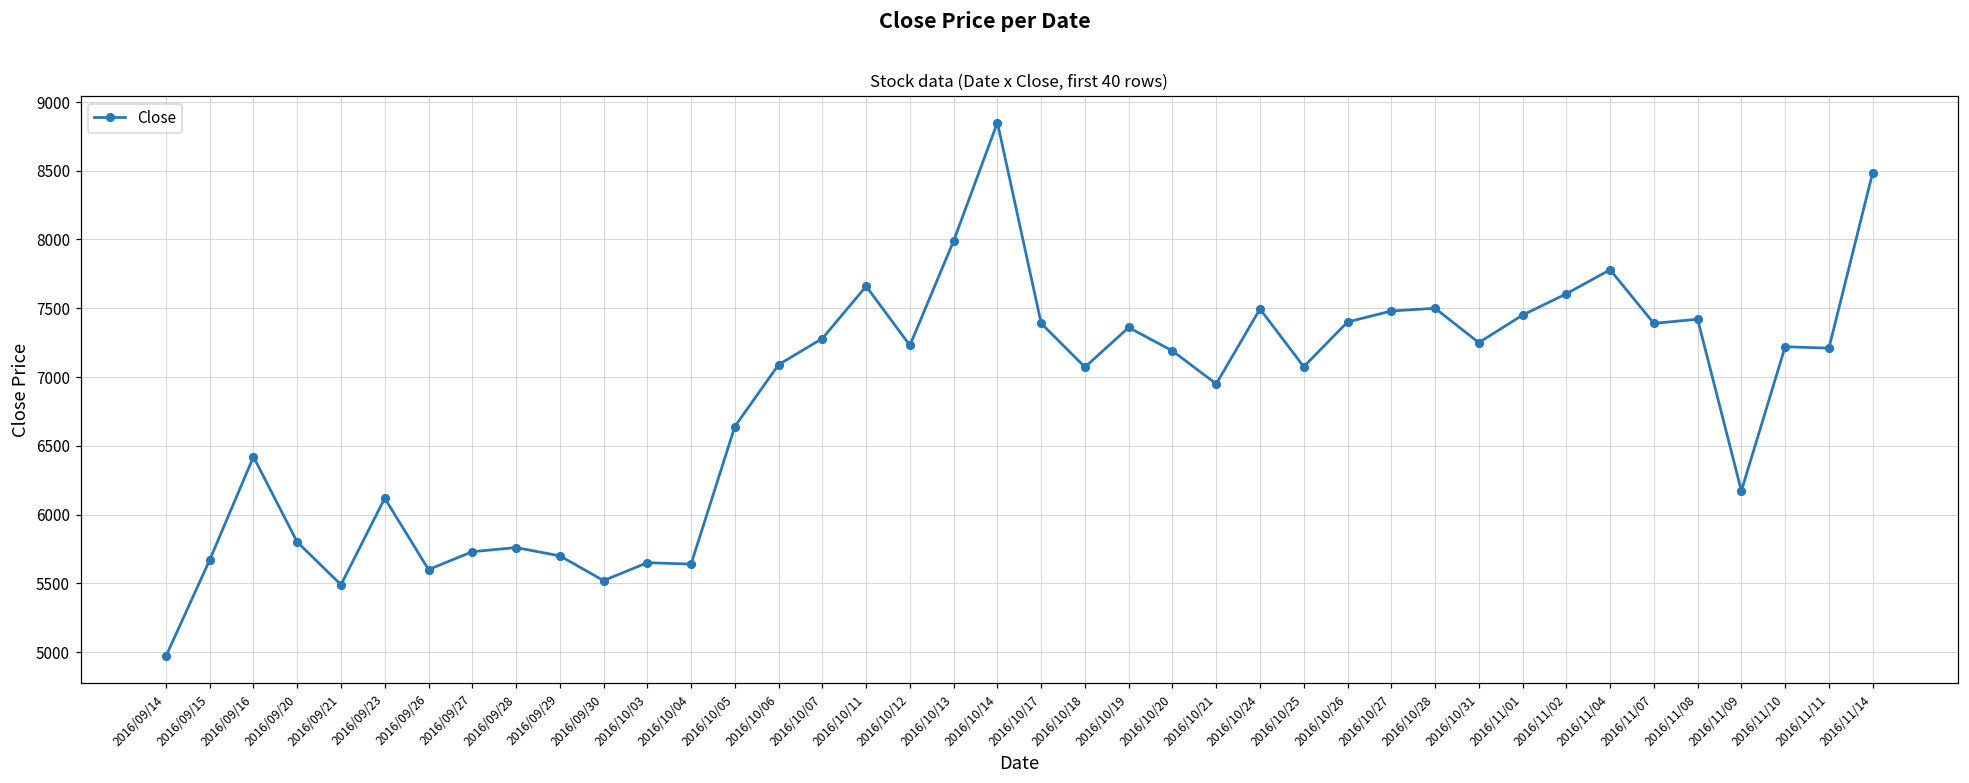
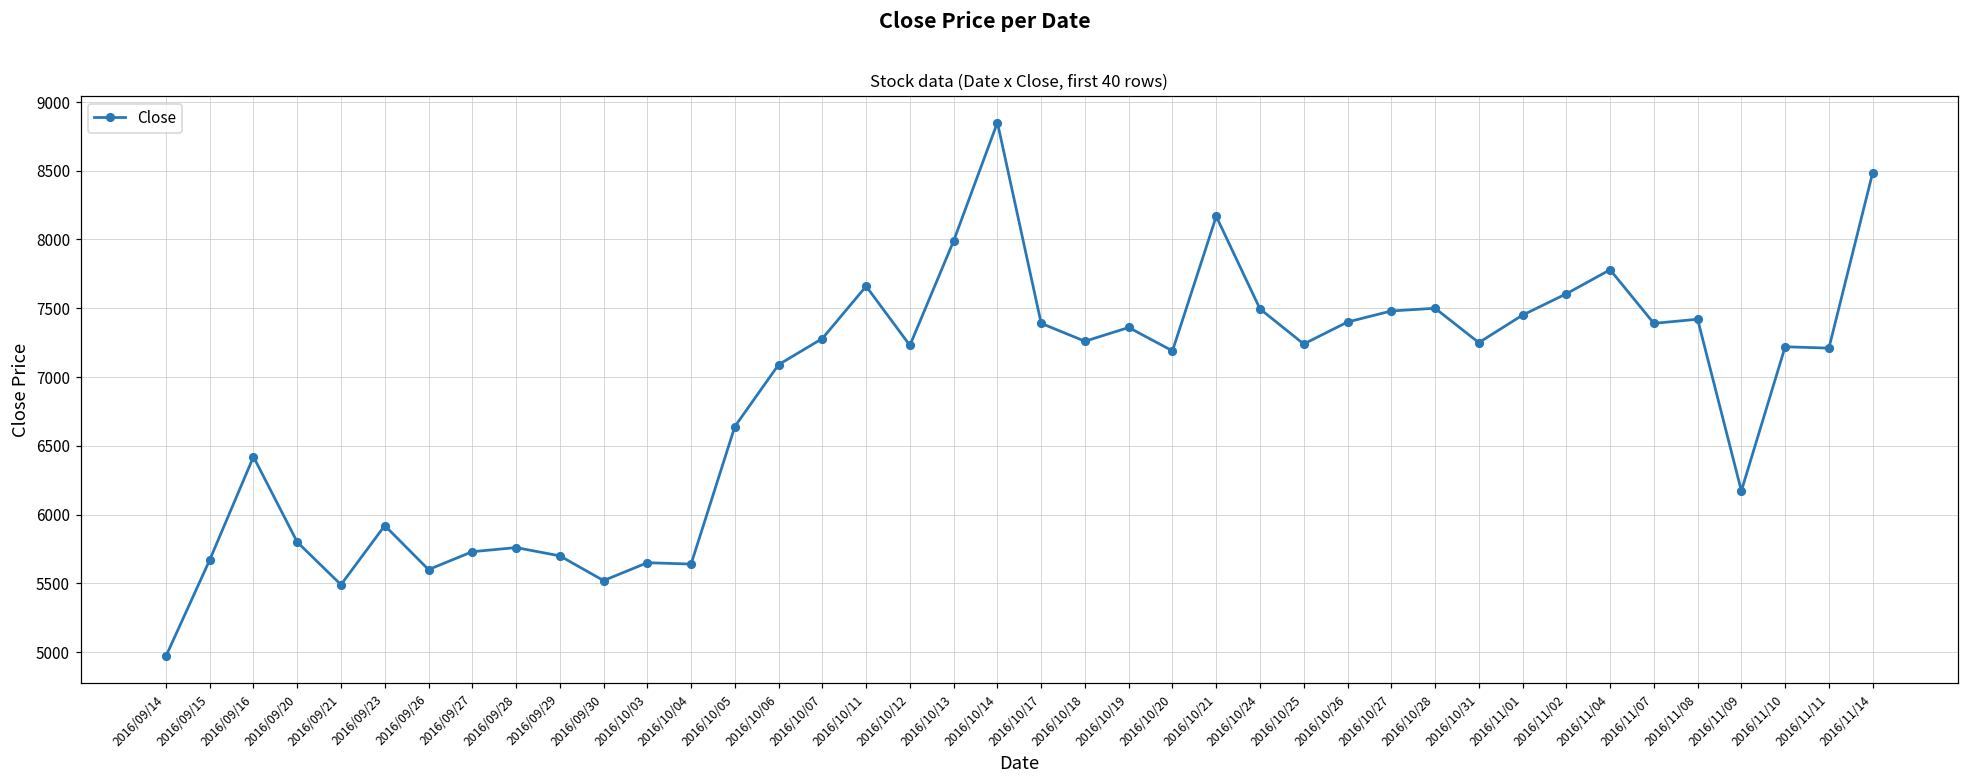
  {
    "2016/09/14": 4970,
    "2016/09/15": 5670,
    "2016/09/16": 6420,
    "2016/09/20": 5800,
    "2016/09/21": 5490,
-   "2016/09/23": 6120,
+   "2016/09/23": 5920,
    "2016/09/26": 5600,
    "2016/09/27": 5730,
    "2016/09/28": 5760,
    "2016/09/29": 5700,
    "2016/09/30": 5520,
    "2016/10/03": 5650,
    "2016/10/04": 5640,
    "2016/10/05": 6640,
    "2016/10/06": 7090,
    "2016/10/07": 7280,
    "2016/10/11": 7660,
    "2016/10/12": 7230,
    "2016/10/13": 7990,
    "2016/10/14": 8850,
    "2016/10/17": 7390,
-   "2016/10/18": 7070,
+   "2016/10/18": 7260,
    "2016/10/19": 7360,
    "2016/10/20": 7190,
-   "2016/10/21": 6950,
+   "2016/10/21": 8170,
    "2016/10/24": 7500,
-   "2016/10/25": 7080,
+   "2016/10/25": 7240,
    "2016/10/26": 7400,
    "2016/10/27": 7480,
    "2016/10/28": 7500,
    "2016/10/31": 7250,
    "2016/11/01": 7450,
    "2016/11/02": 7610,
    "2016/11/04": 7780,
    "2016/11/07": 7390,
    "2016/11/08": 7420,
    "2016/11/09": 6170,
    "2016/11/10": 7220,
    "2016/11/11": 7210,
    "2016/11/14": 8490
  }
